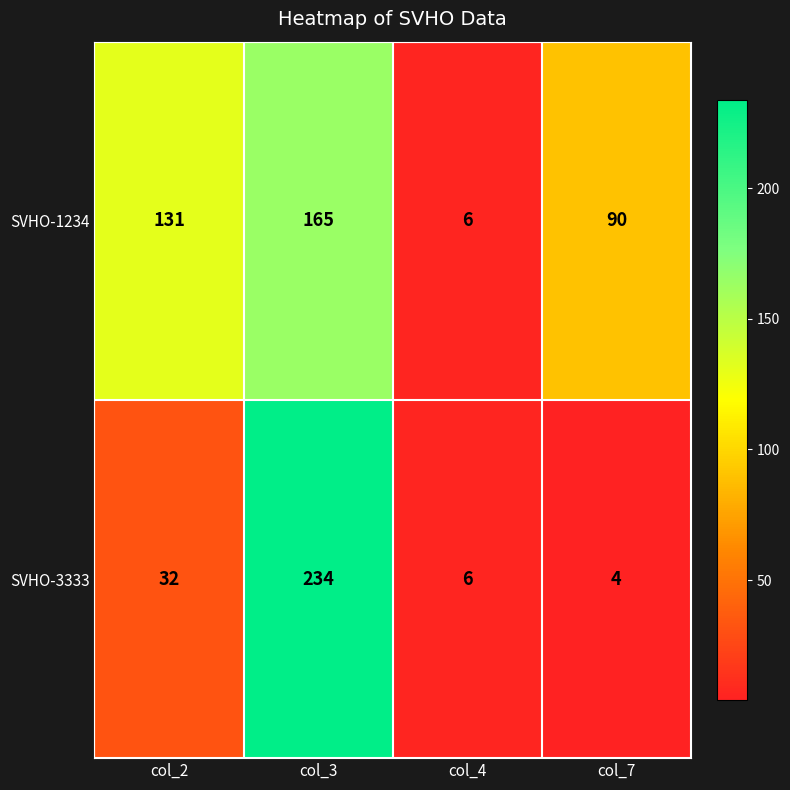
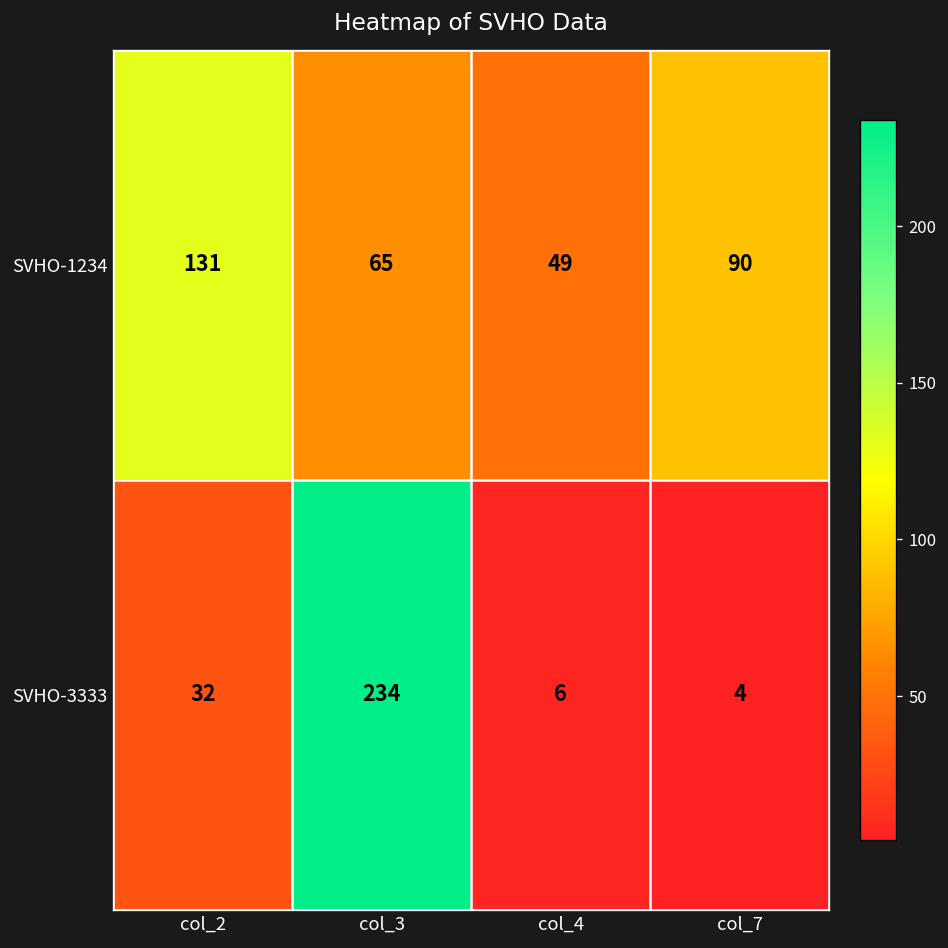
  {
    "SVHO-1234": {
      "col_2": 131,
-     "col_3": 165,
-     "col_4": 6,
+     "col_3": 65,
+     "col_4": 49,
      "col_7": 90
    },
    "SVHO-3333": {
      "col_2": 32,
      "col_3": 234,
      "col_4": 6,
      "col_7": 4
    }
  }
